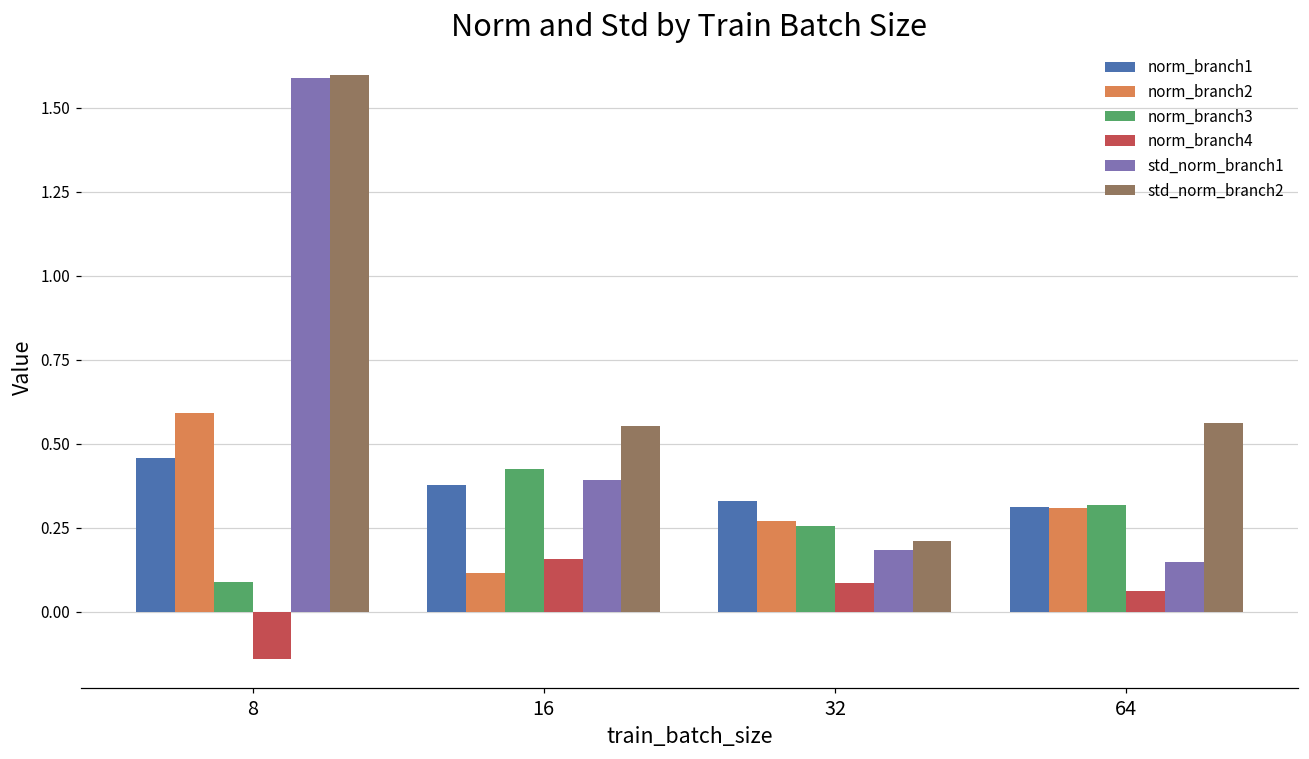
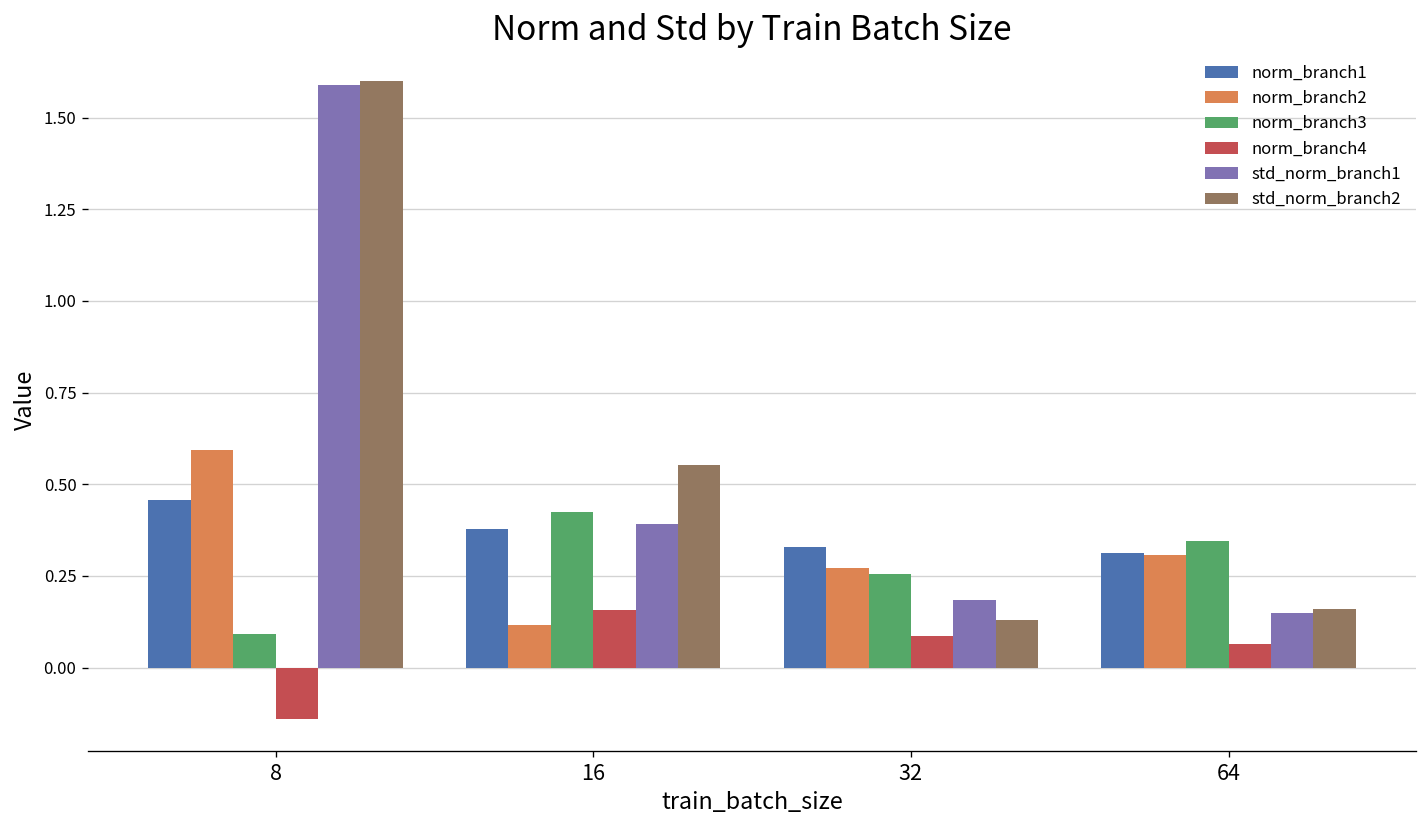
  {
    "norm_branch3": {
      "8": 0.09,
      "16": 0.43,
      "32": 0.26,
-     "64": 0.32
+     "64": 0.34
    },
    "std_norm_branch2": {
      "8": 1.60,
      "16": 0.55,
-     "32": 0.21,
-     "64": 0.56
+     "32": 0.13,
+     "64": 0.16
    }
  }
